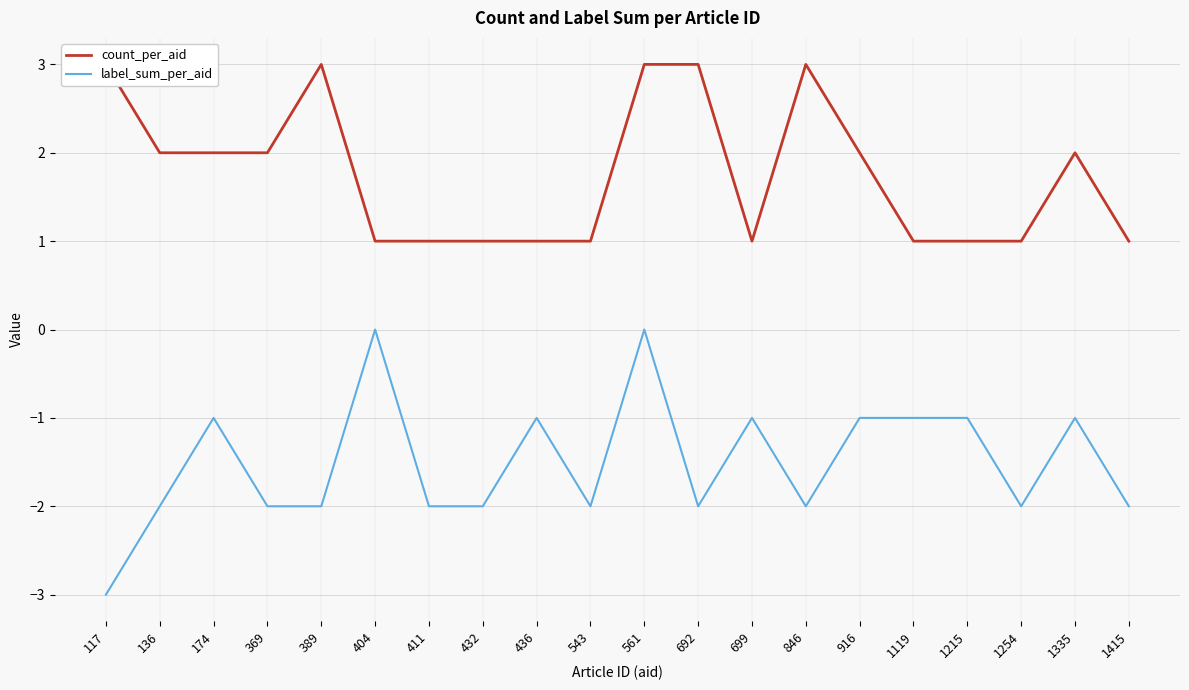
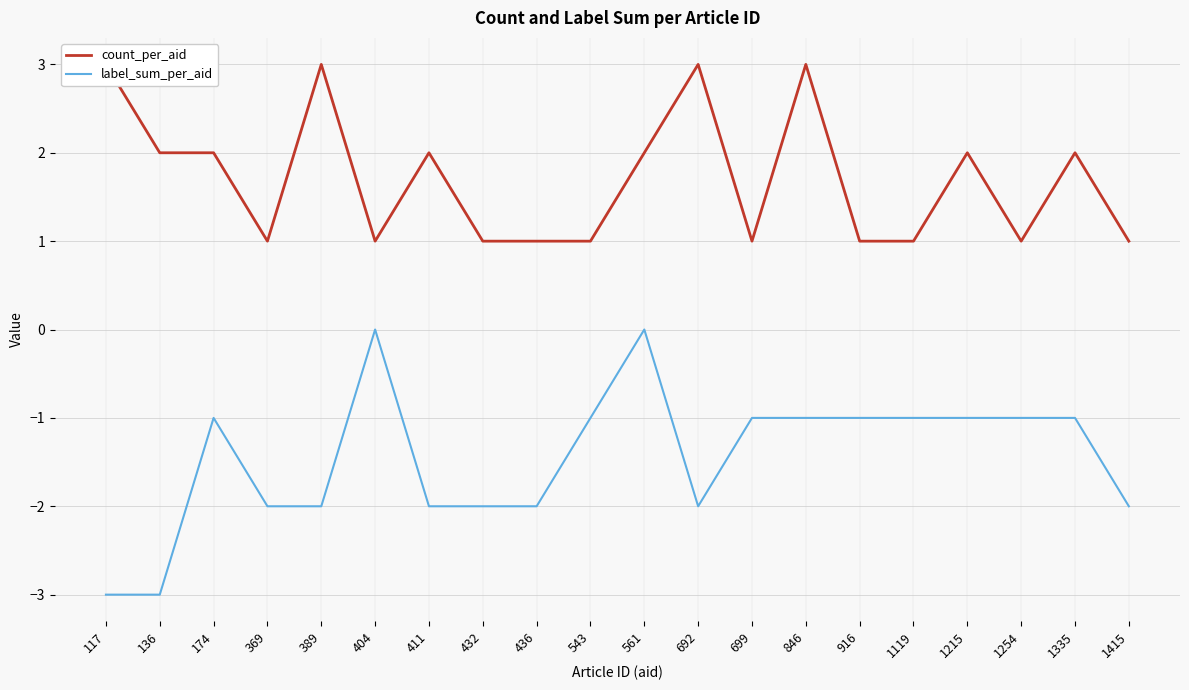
  {
    "count_per_aid": {
      "136": 2,
      "174": 2,
-     "369": 2,
+     "369": 1,
      "389": 3,
      "404": 1,
-     "411": 1,
+     "411": 2,
      "432": 1,
      "436": 1,
      "543": 1,
-     "561": 3,
+     "561": 2,
      "692": 3,
      "699": 1,
      "846": 3,
-     "916": 2,
+     "916": 1,
      "1119": 1,
-     "1215": 1,
+     "1215": 2,
      "1254": 1,
      "1335": 2,
      "1415": 1
    },
    "label_sum_per_aid": {
      "117": -3,
-     "136": -2,
+     "136": -3,
      "174": -1,
      "369": -2,
      "389": -2,
      "404": 0,
      "411": -2,
      "432": -2,
-     "436": -1,
-     "543": -2,
+     "436": -2,
+     "543": -1,
      "561": 0,
      "692": -2,
      "699": -1,
-     "846": -2,
+     "846": -1,
      "916": -1,
      "1119": -1,
      "1215": -1,
-     "1254": -2,
+     "1254": -1,
      "1335": -1,
      "1415": -2
    }
  }
